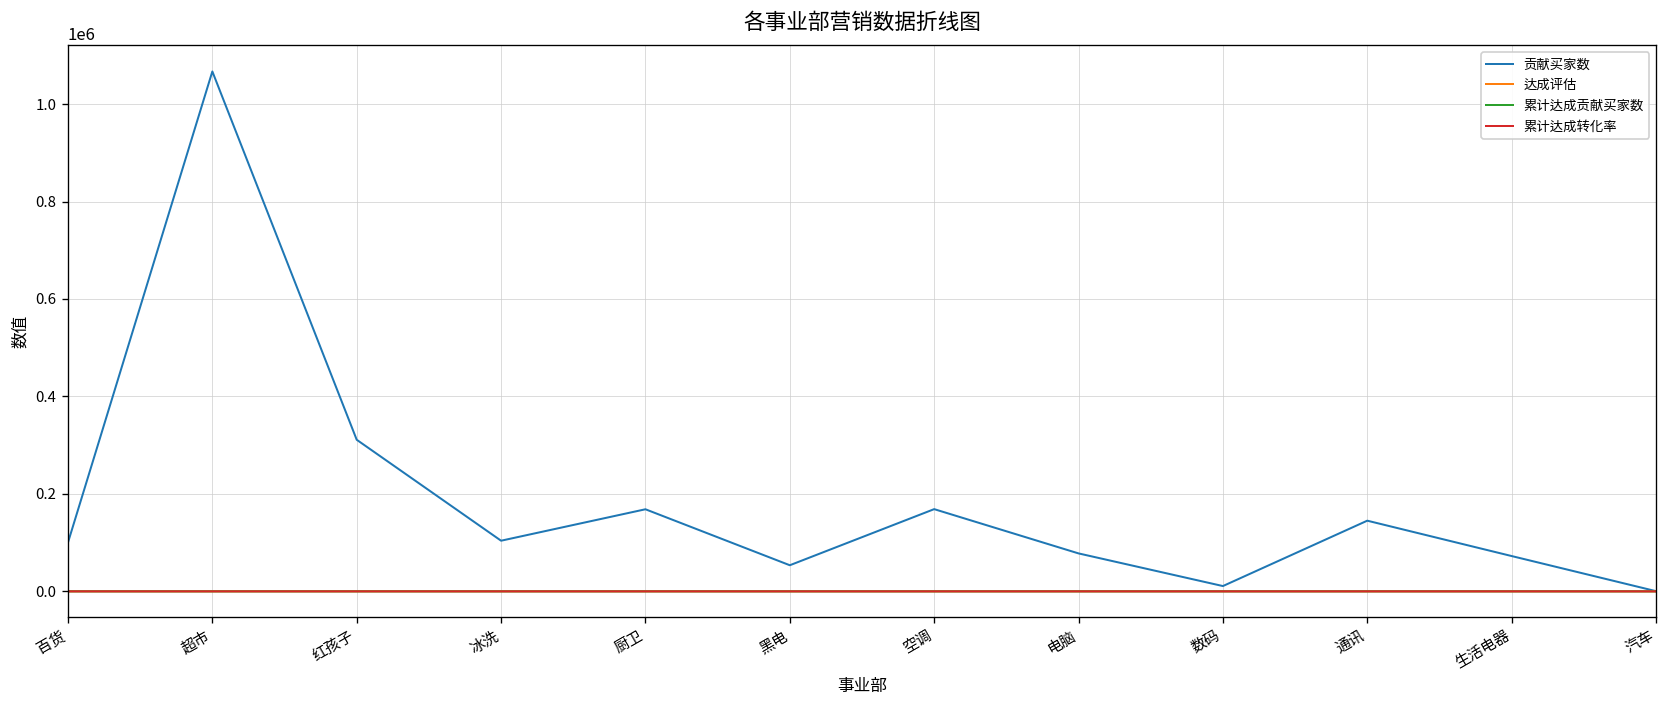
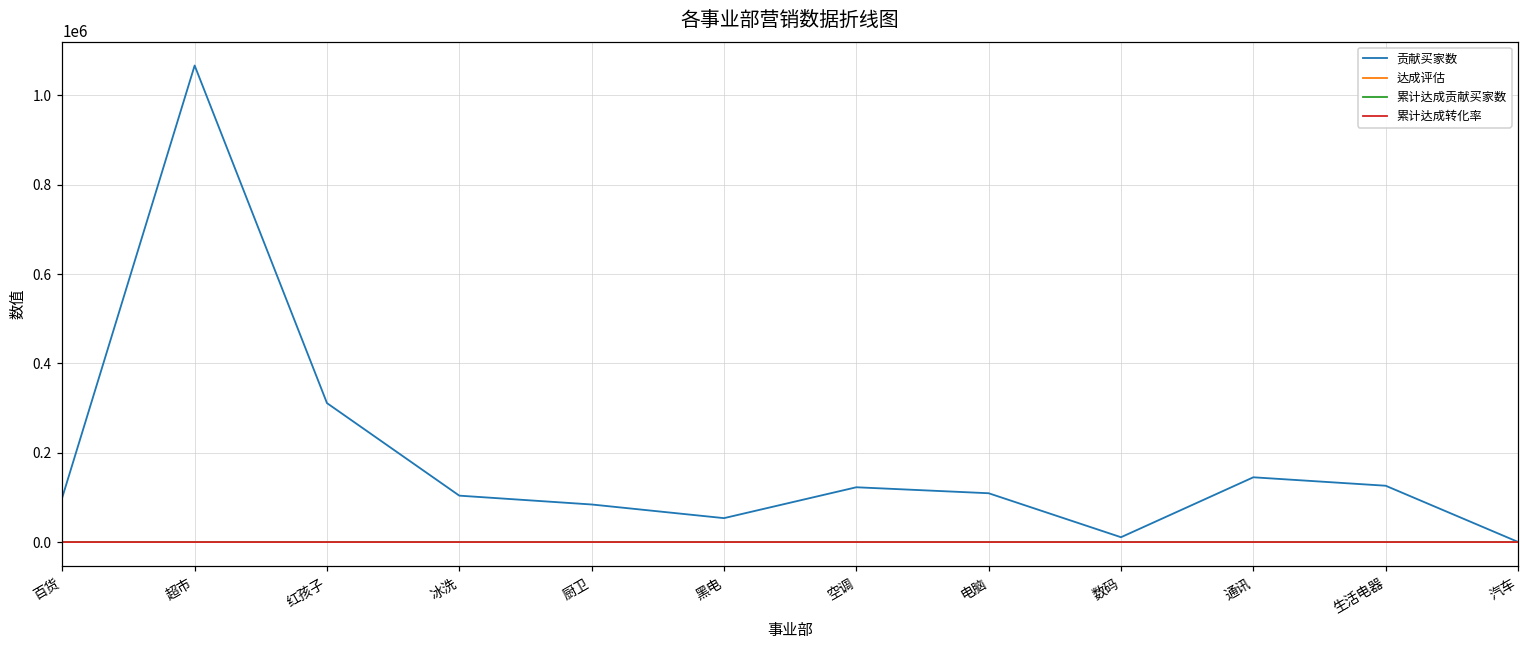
  {
    "贡献买家数": {
      "百货": 100000,
      "超市": 1070000,
      "红孩子": 310000,
      "冰洗": 100000,
-     "厨卫": 170000,
+     "厨卫": 80000,
      "黑电": 50000,
-     "空调": 170000,
-     "电脑": 80000,
+     "空调": 120000,
+     "电脑": 110000,
      "数码": 10000,
      "通讯": 150000,
-     "生活电器": 70000
+     "生活电器": 130000
    },
    "累计达成转化率": {
      "百货": 0,
      "超市": 0,
      "红孩子": 0,
      "冰洗": 0,
      "厨卫": 0,
      "黑电": 0,
      "空调": 0,
      "电脑": 0,
      "数码": 0,
      "通讯": 0,
      "生活电器": 0
    }
  }
